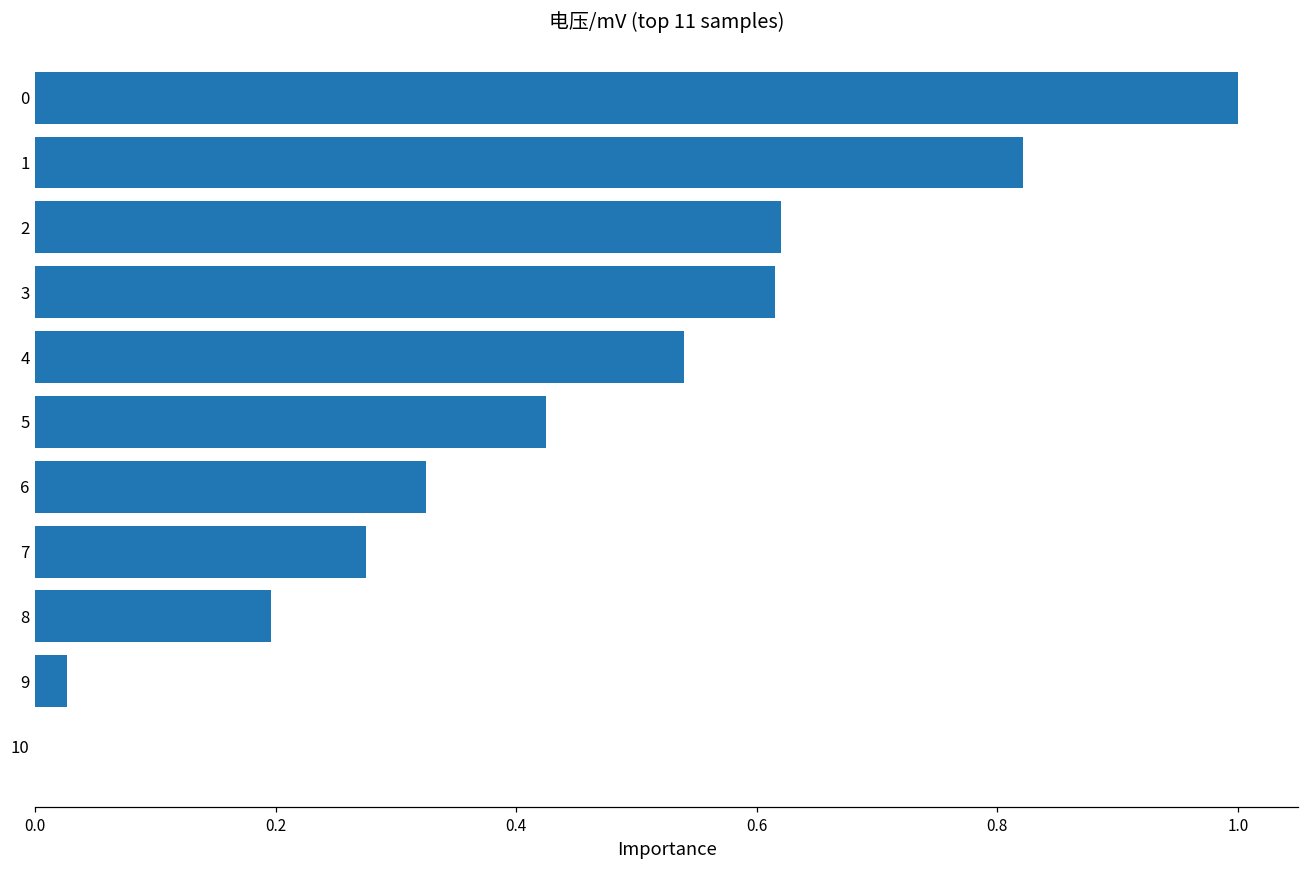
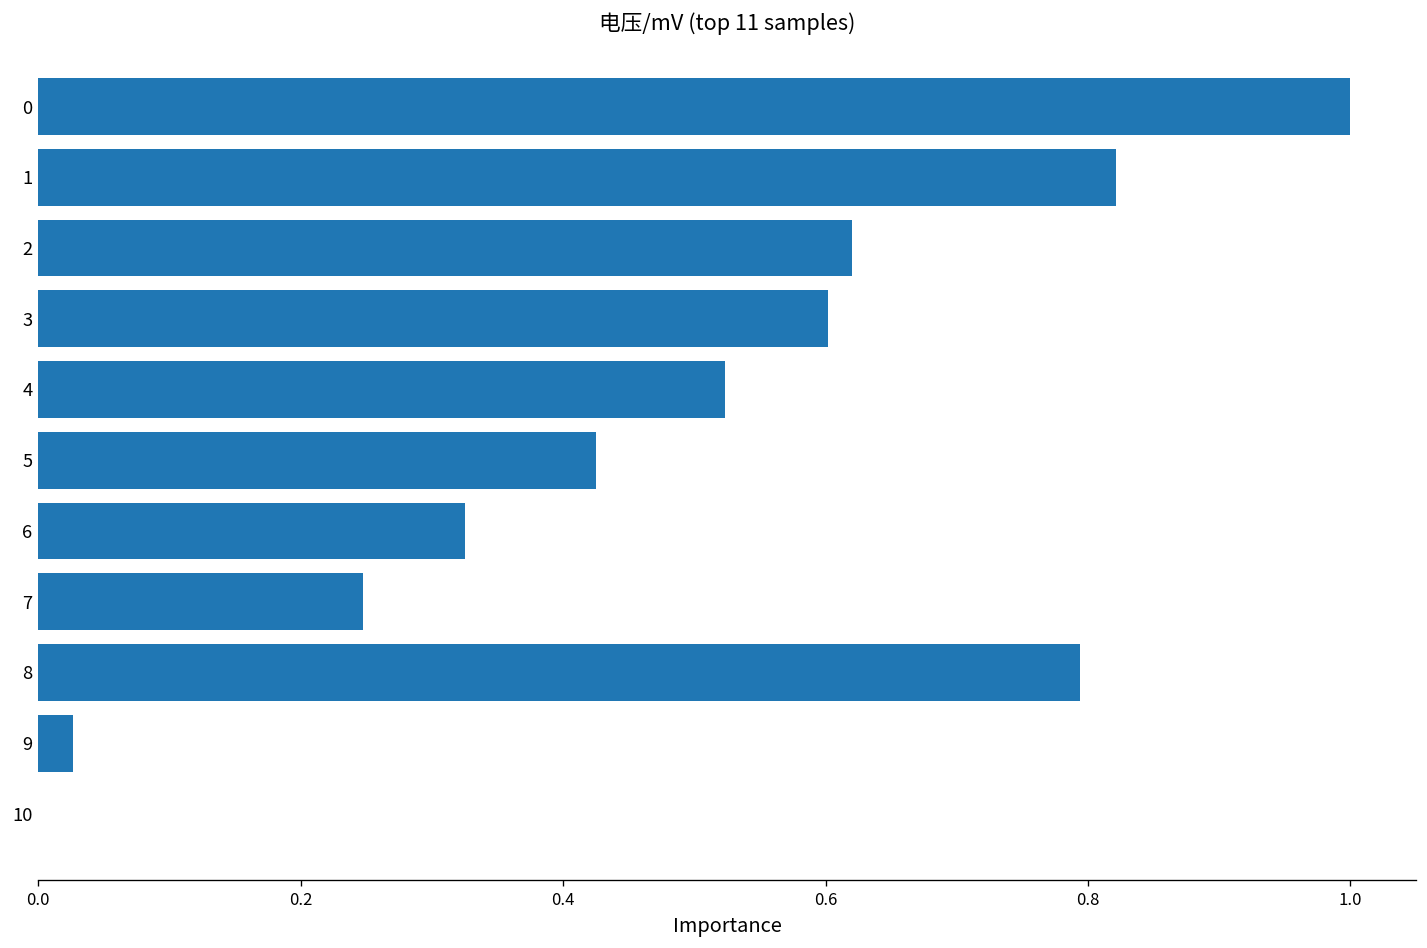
  {
    "0": 1.000,
    "1": 0.821,
    "2": 0.620,
-   "3": 0.615,
-   "4": 0.540,
+   "3": 0.602,
+   "4": 0.523,
    "5": 0.425,
    "6": 0.325,
-   "7": 0.275,
-   "8": 0.196,
+   "7": 0.247,
+   "8": 0.794,
    "9": 0.027,
    "10": 0.000
  }
